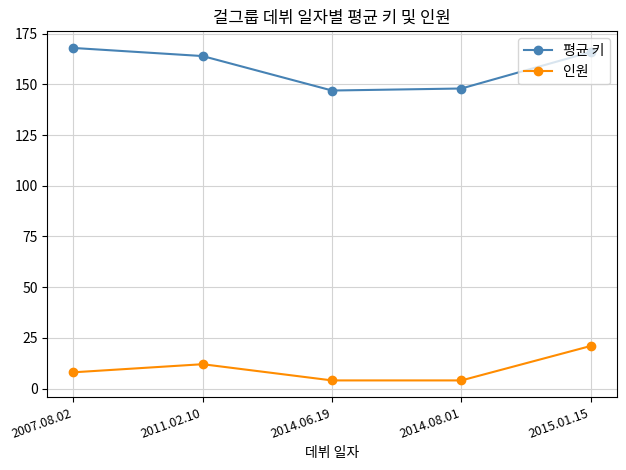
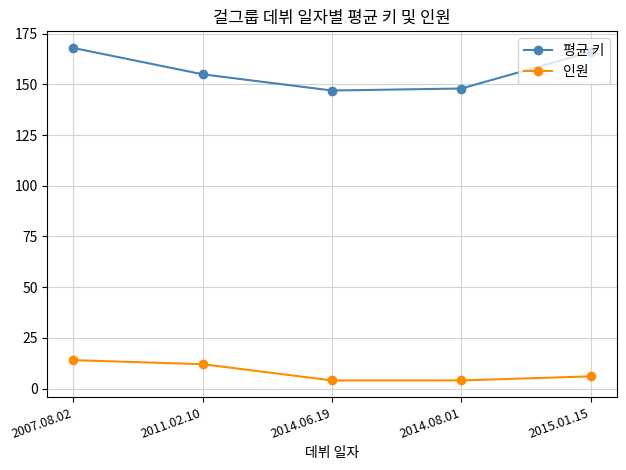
  {
    "평균 키": {
      "2007.08.02": 168,
-     "2011.02.10": 164,
+     "2011.02.10": 155,
      "2014.06.19": 147,
      "2014.08.01": 148
    },
    "인원": {
-     "2007.08.02": 8,
+     "2007.08.02": 14,
      "2011.02.10": 12,
      "2014.06.19": 4,
      "2014.08.01": 4,
-     "2015.01.15": 21
+     "2015.01.15": 6
    }
  }
